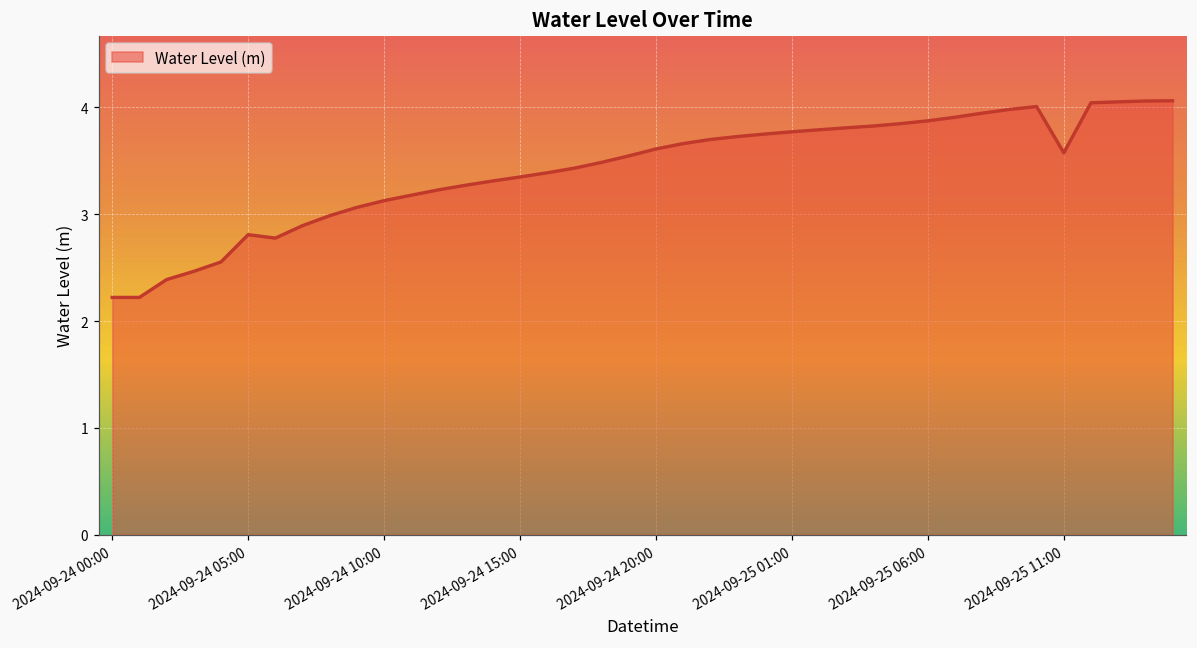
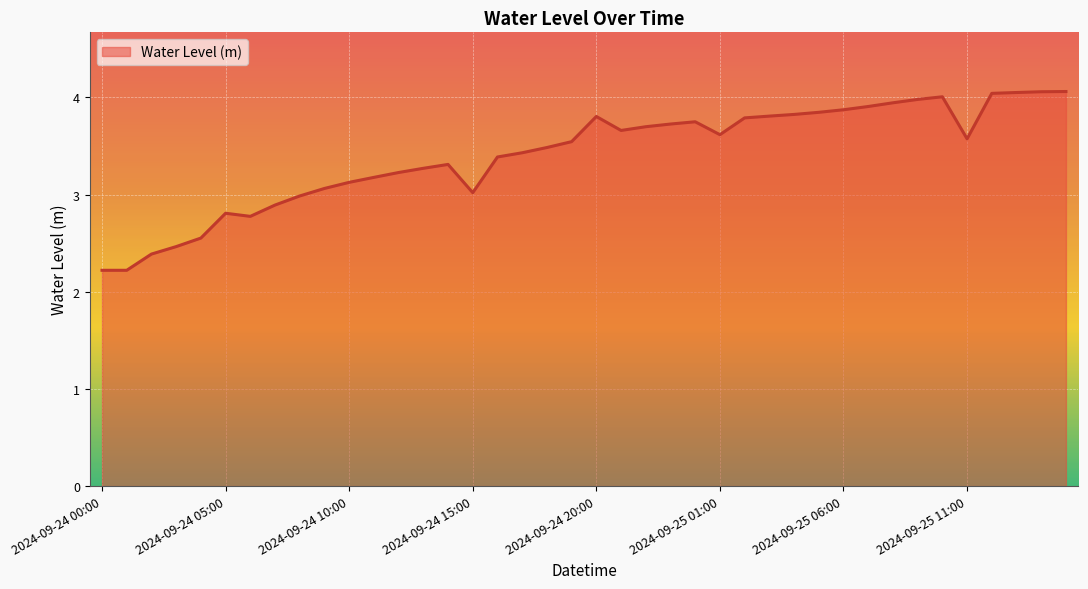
  {
    "2024-09-24 00:00": 2.2,
    "2024-09-24 05:00": 2.8,
    "2024-09-24 10:00": 3.1,
-   "2024-09-24 15:00": 3.3,
-   "2024-09-24 20:00": 3.6,
-   "2024-09-25 01:00": 3.8,
+   "2024-09-24 15:00": 3.0,
+   "2024-09-24 20:00": 3.8,
+   "2024-09-25 01:00": 3.6,
    "2024-09-25 06:00": 3.9,
    "2024-09-25 11:00": 3.6
  }
